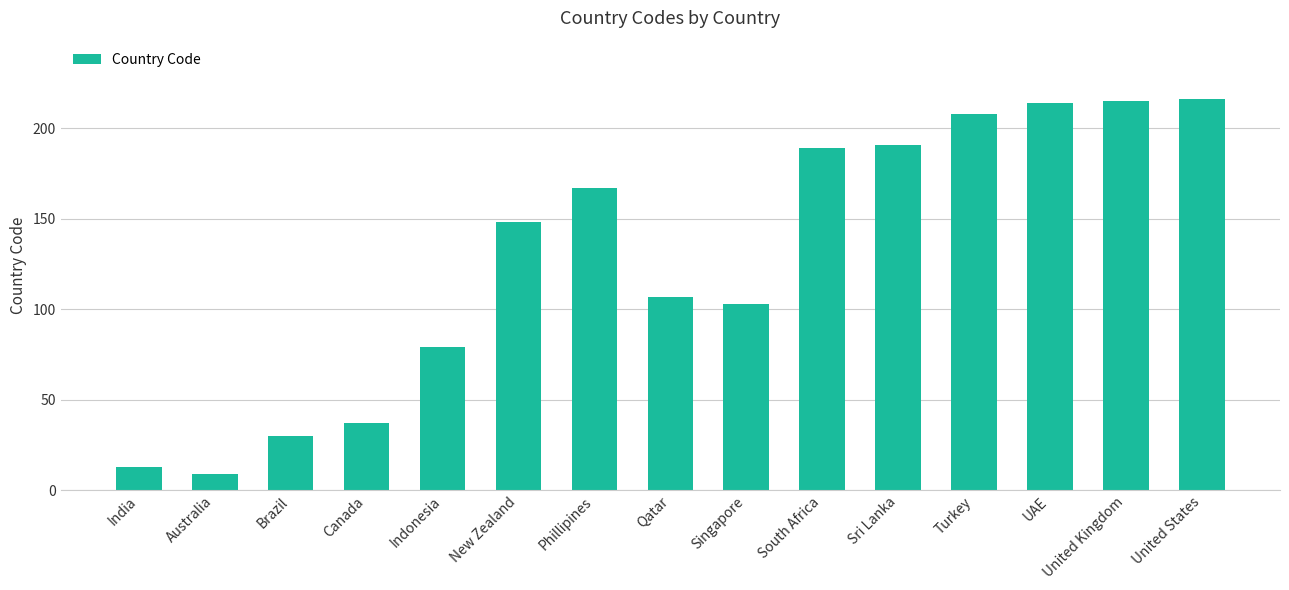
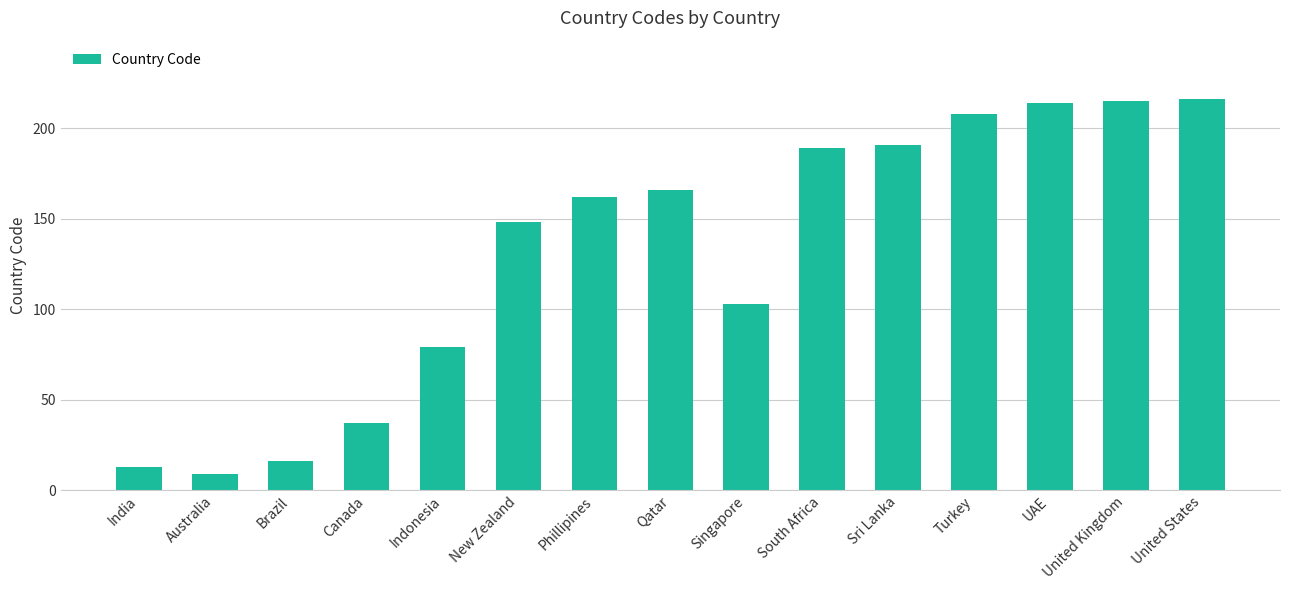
  {
    "India": 13,
    "Australia": 9,
-   "Brazil": 30,
+   "Brazil": 16,
    "Canada": 37,
    "Indonesia": 79,
    "New Zealand": 148,
-   "Phillipines": 167,
-   "Qatar": 107,
+   "Phillipines": 162,
+   "Qatar": 166,
    "Singapore": 103,
    "South Africa": 189,
    "Sri Lanka": 191,
    "Turkey": 208,
    "UAE": 214,
    "United Kingdom": 215,
    "United States": 216
  }
